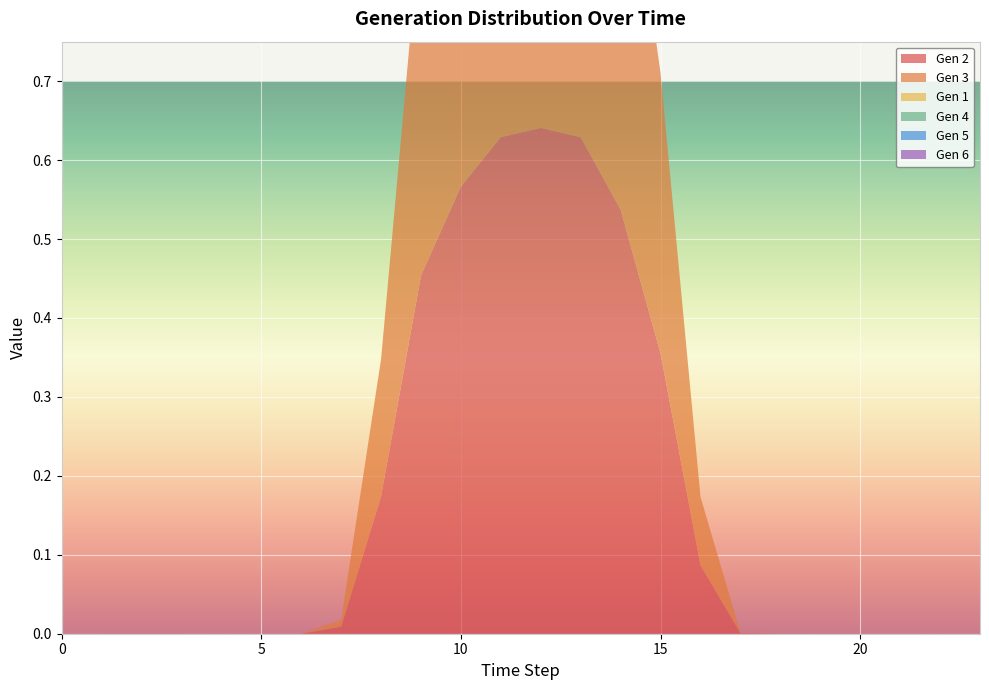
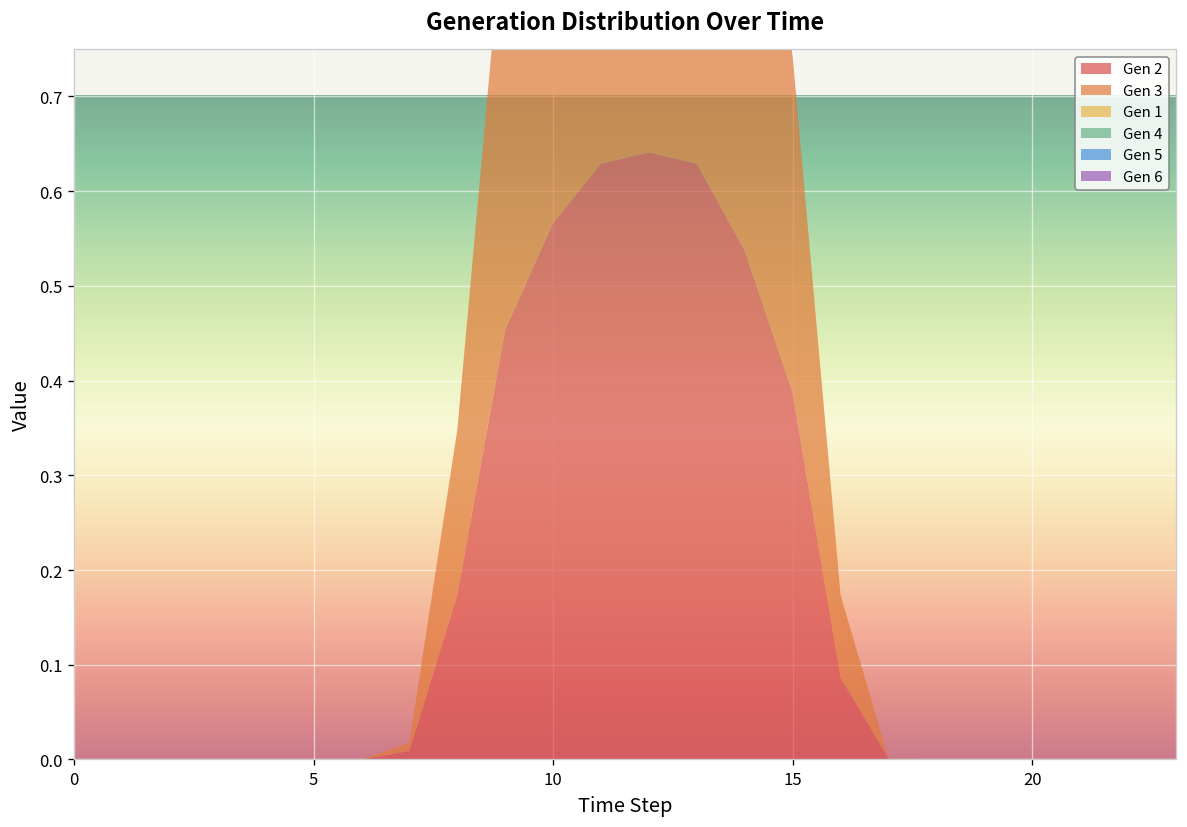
  {
    "Gen 2": {
      "10": 0.57,
-     "15": 0.35
+     "15": 0.39
    }
  }
